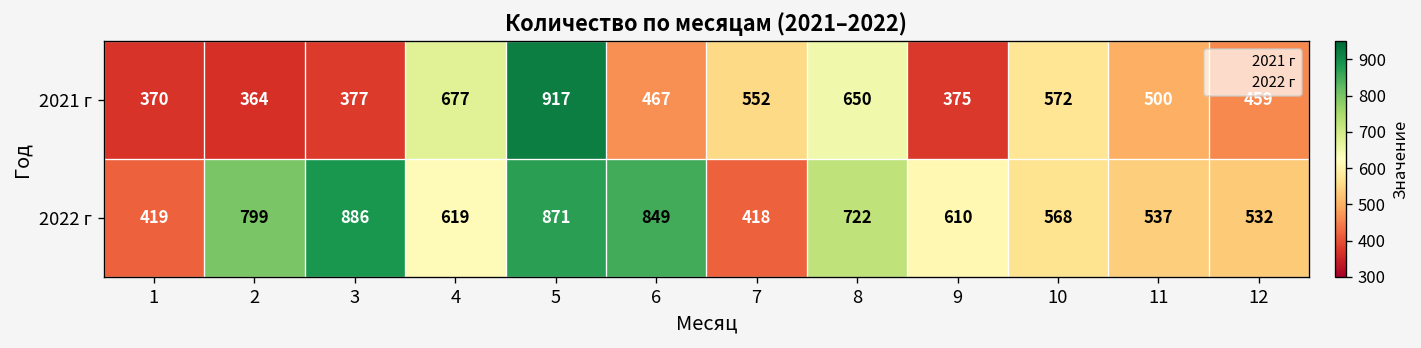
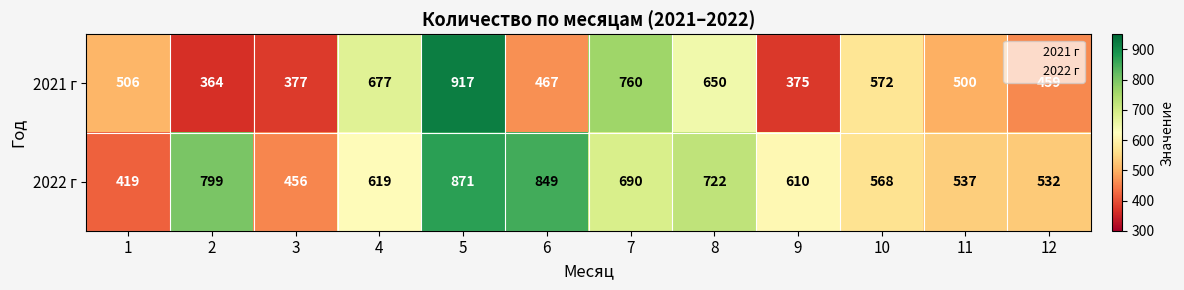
  {
    "2021 г": {
-     "1": 370,
+     "1": 506,
      "2": 364,
      "3": 377,
      "4": 677,
      "5": 917,
      "6": 467,
-     "7": 552,
+     "7": 760,
      "8": 650,
      "9": 375,
      "10": 572,
      "11": 500
    },
    "2022 г": {
      "1": 419,
      "2": 799,
-     "3": 886,
+     "3": 456,
      "4": 619,
      "5": 871,
      "6": 849,
-     "7": 418,
+     "7": 690,
      "8": 722,
      "9": 610,
      "10": 568,
      "11": 537,
      "12": 532
    }
  }
